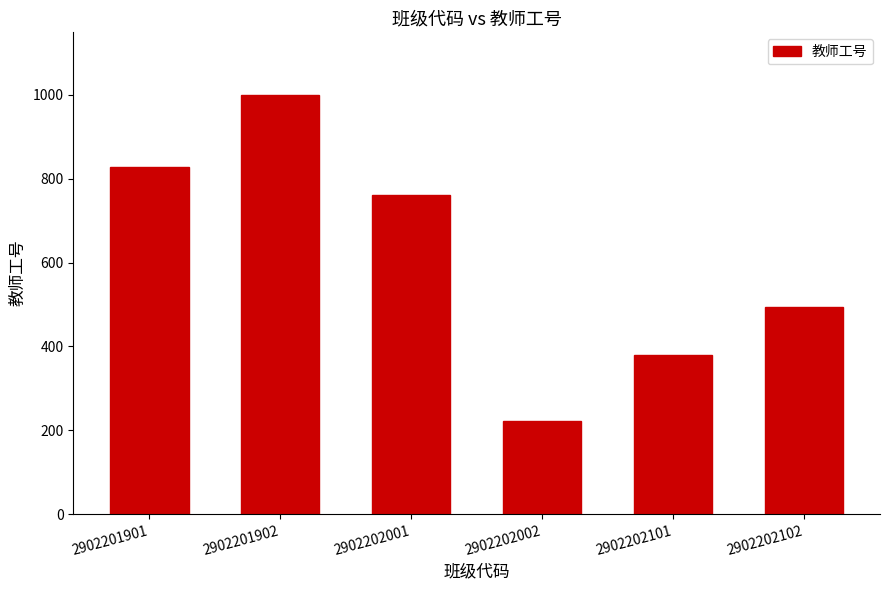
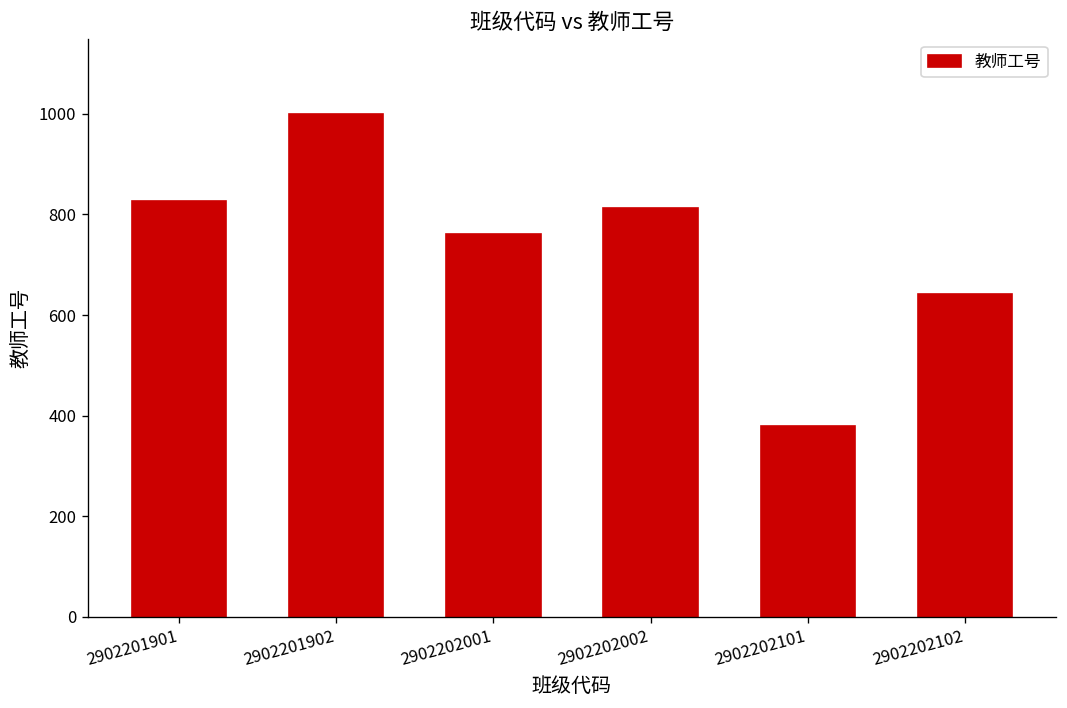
  {
    "2902201901": 830,
    "2902201902": 1000,
    "2902202001": 760,
-   "2902202002": 220,
+   "2902202002": 810,
    "2902202101": 380,
-   "2902202102": 490
+   "2902202102": 640
  }
